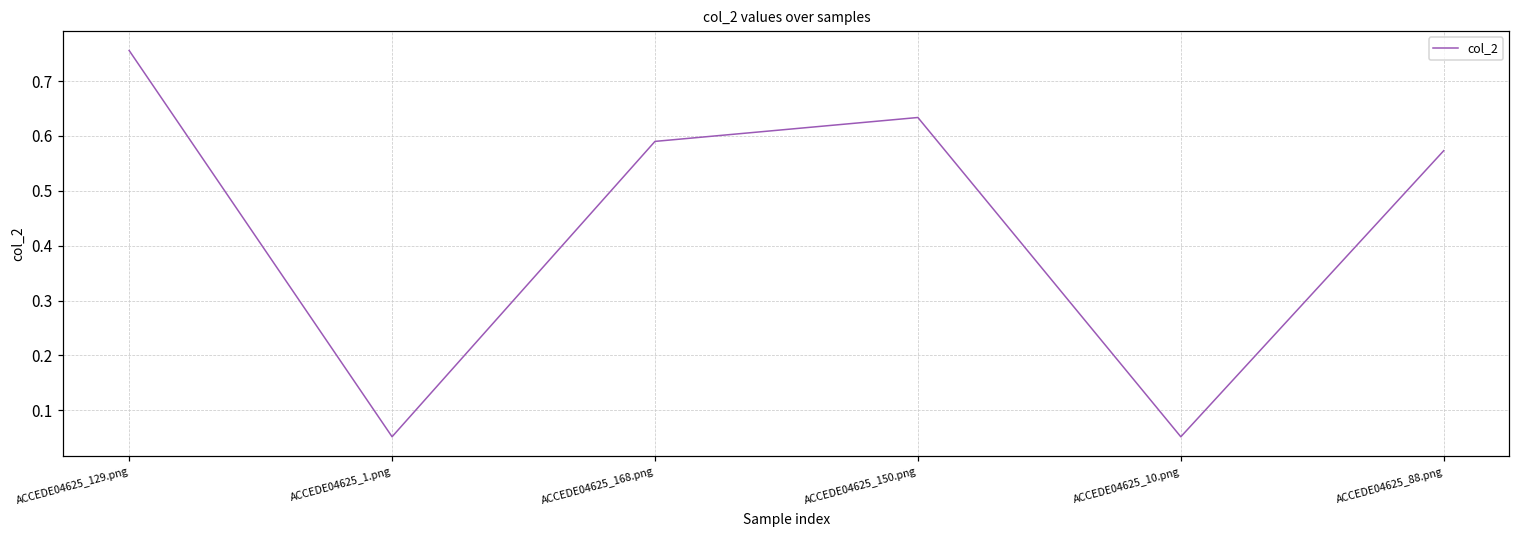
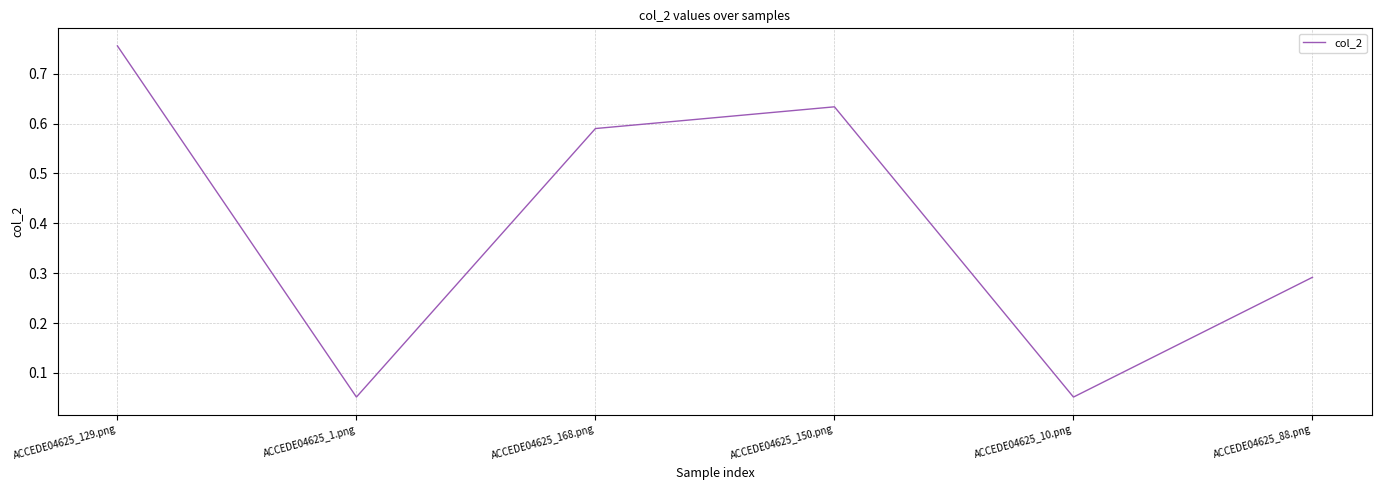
  {
    "ACCEDE04625_129.png": 0.76,
    "ACCEDE04625_1.png": 0.05,
    "ACCEDE04625_168.png": 0.59,
    "ACCEDE04625_150.png": 0.63,
    "ACCEDE04625_10.png": 0.05,
-   "ACCEDE04625_88.png": 0.57
+   "ACCEDE04625_88.png": 0.29
  }
